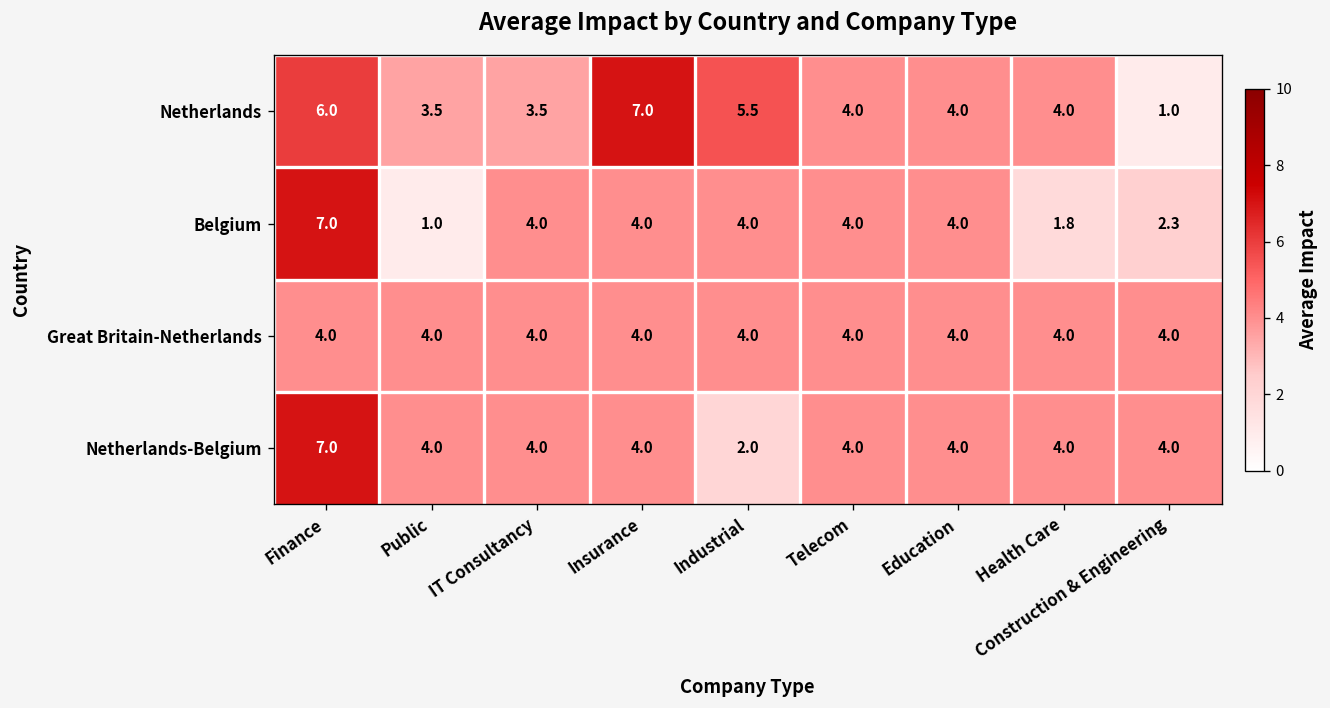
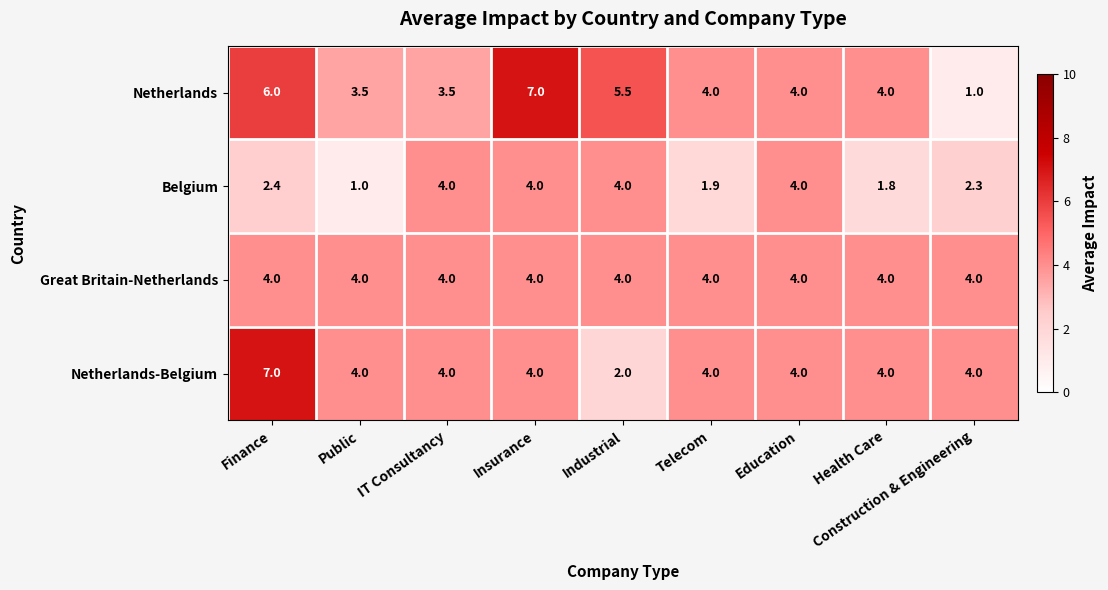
  {
    "Belgium": {
-     "Finance": 7.0,
-     "Telecom": 4.0
+     "Finance": 2.4,
+     "Telecom": 1.9
    }
  }
